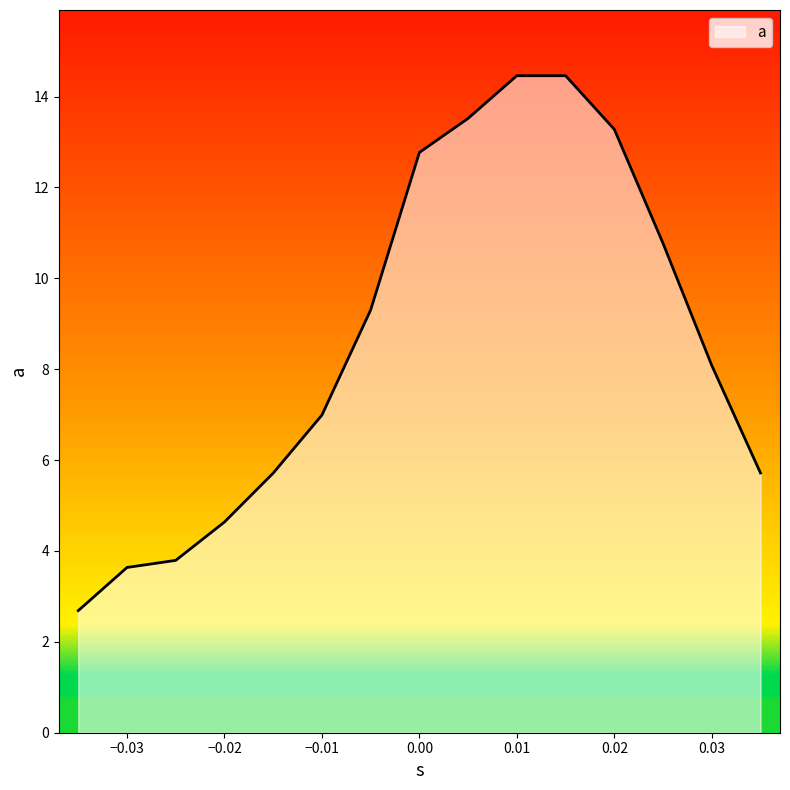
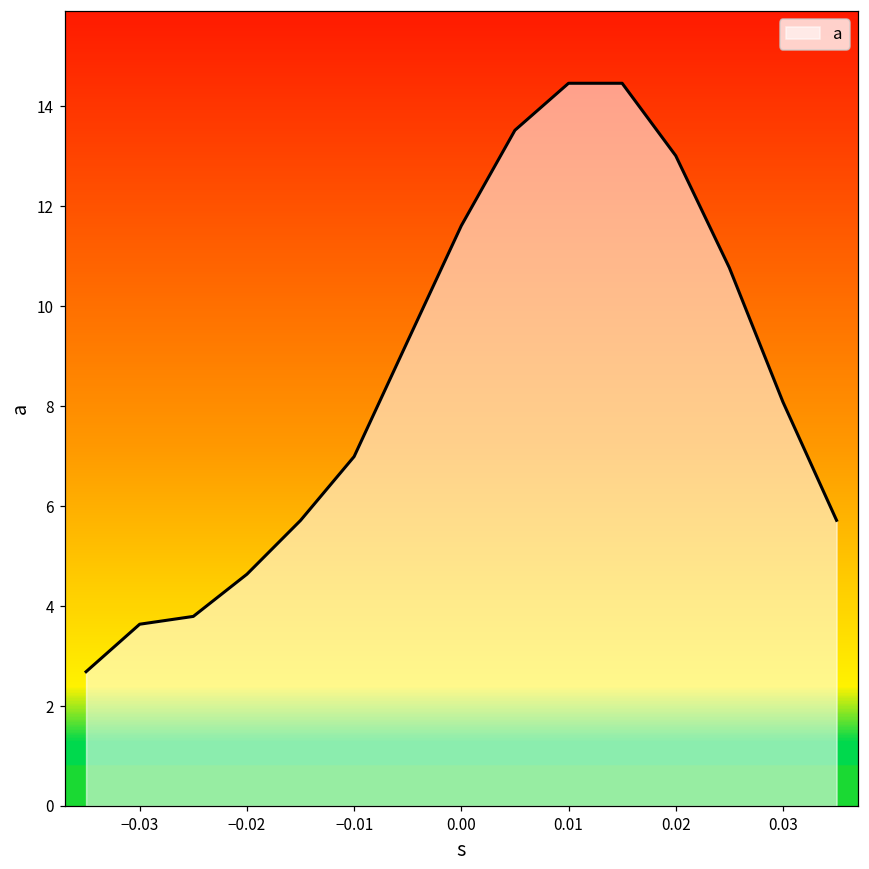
  {
    "−0.03": 3.6,
    "−0.02": 4.6,
    "−0.01": 7.0,
-   "0.00": 12.8,
+   "0.00": 11.6,
    "0.01": 14.5,
-   "0.02": 13.3,
+   "0.02": 13.0,
    "0.03": 8.1
  }
